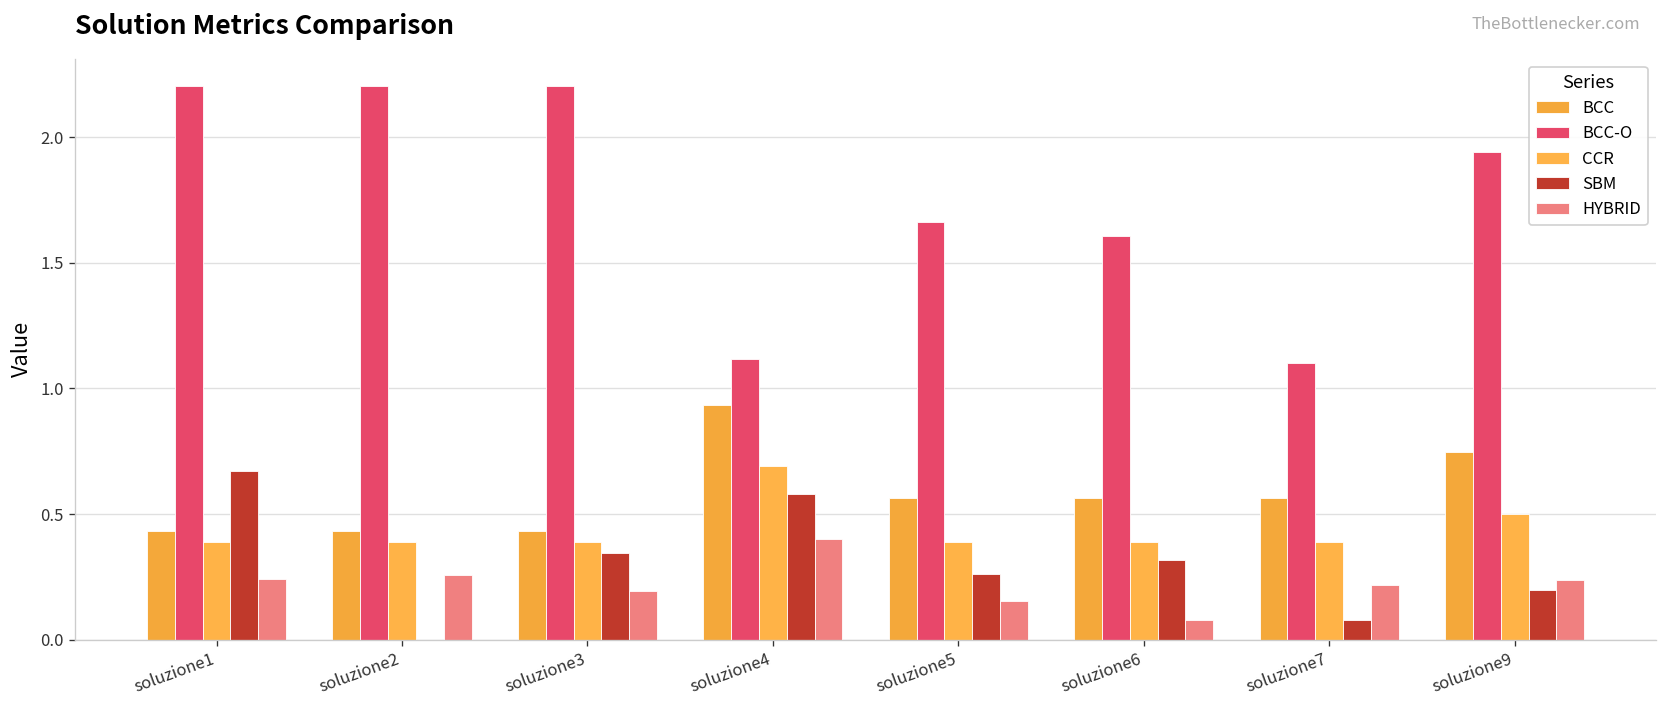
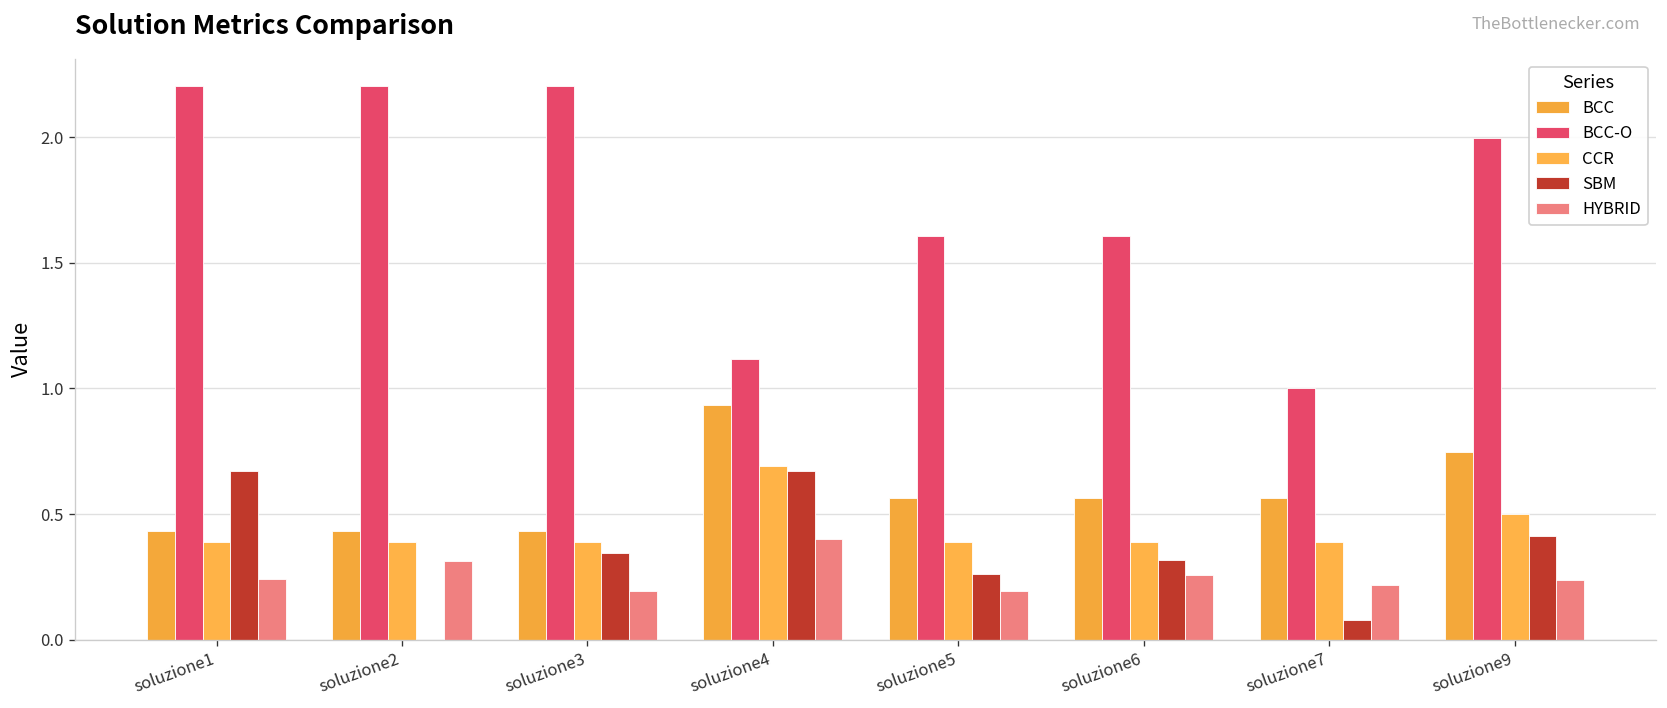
  {
    "BCC-O": {
      "soluzione1": 2.20,
      "soluzione2": 2.20,
      "soluzione3": 2.20,
      "soluzione4": 1.12,
-     "soluzione5": 1.66,
+     "soluzione5": 1.61,
      "soluzione6": 1.61,
-     "soluzione7": 1.1,
-     "soluzione9": 1.94
+     "soluzione7": 1.0,
+     "soluzione9": 2.00
    },
    "SBM": {
      "soluzione1": 0.67,
      "soluzione3": 0.34,
-     "soluzione4": 0.58,
+     "soluzione4": 0.67,
      "soluzione5": 0.26,
      "soluzione6": 0.32,
      "soluzione7": 0.08,
-     "soluzione9": 0.20
+     "soluzione9": 0.41
    },
    "HYBRID": {
      "soluzione1": 0.24,
-     "soluzione2": 0.26,
+     "soluzione2": 0.31,
      "soluzione3": 0.19,
      "soluzione4": 0.40,
-     "soluzione5": 0.15,
-     "soluzione6": 0.08,
+     "soluzione5": 0.19,
+     "soluzione6": 0.26,
      "soluzione7": 0.22,
      "soluzione9": 0.24
    }
  }
